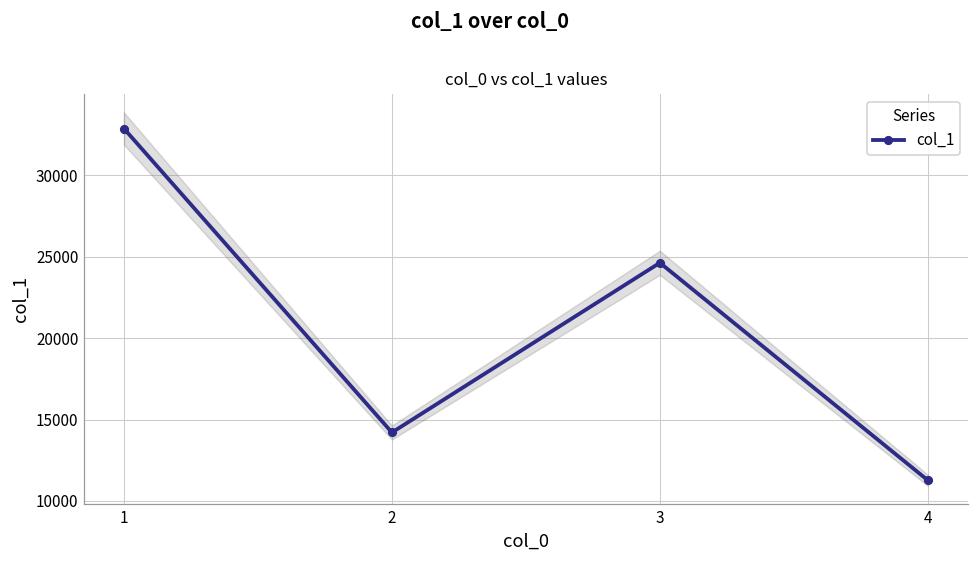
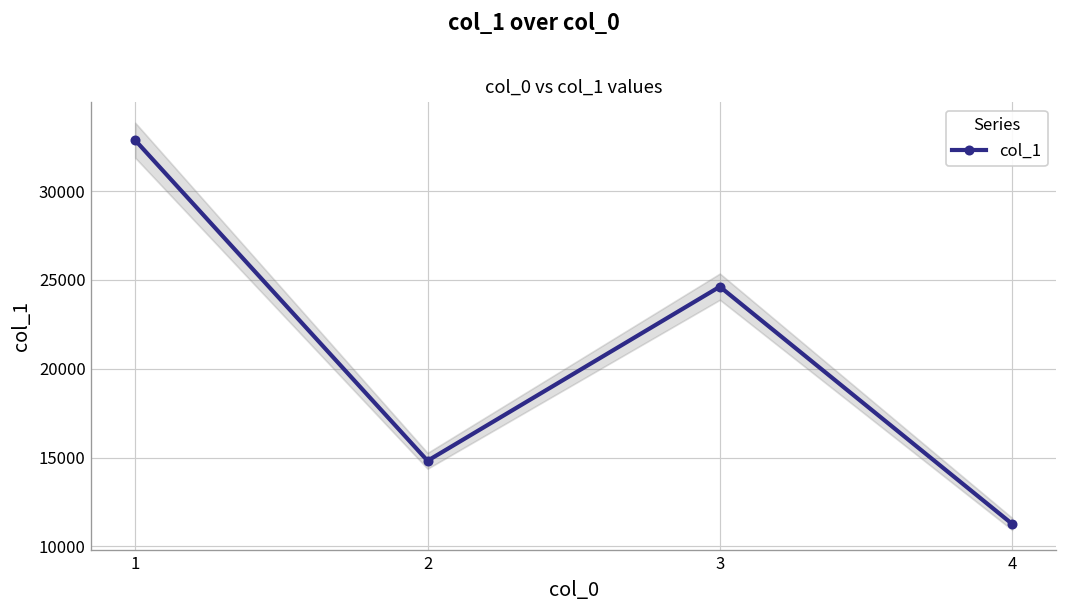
  {
    "col_1": {
      "1": 32900,
-     "2": 14200,
+     "2": 14800,
      "3": 24600,
      "4": 11300
    }
  }
